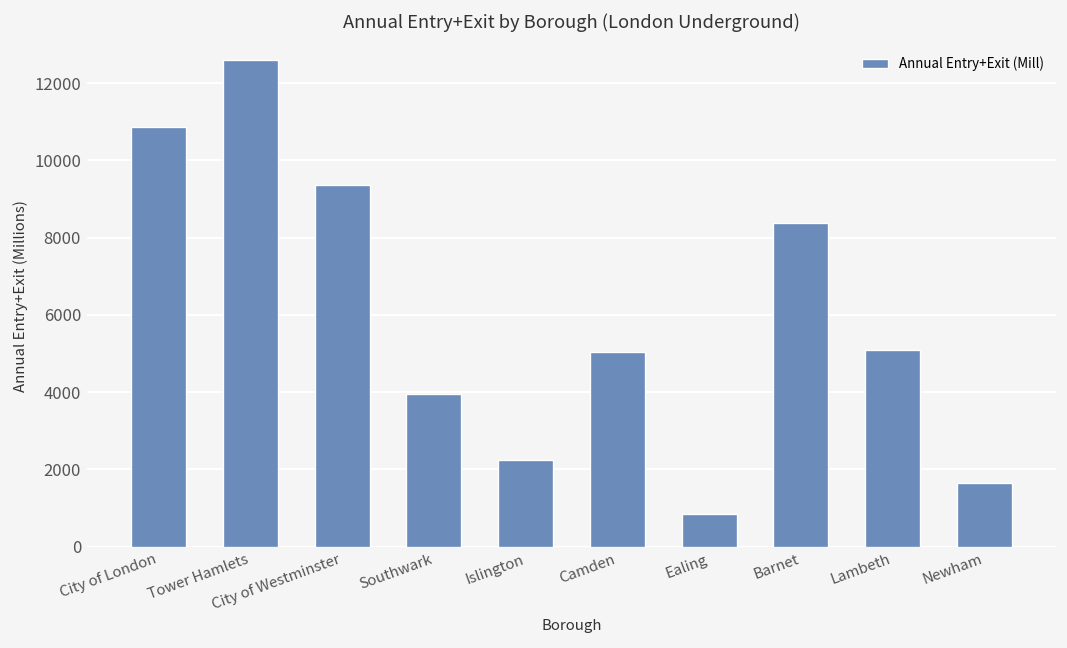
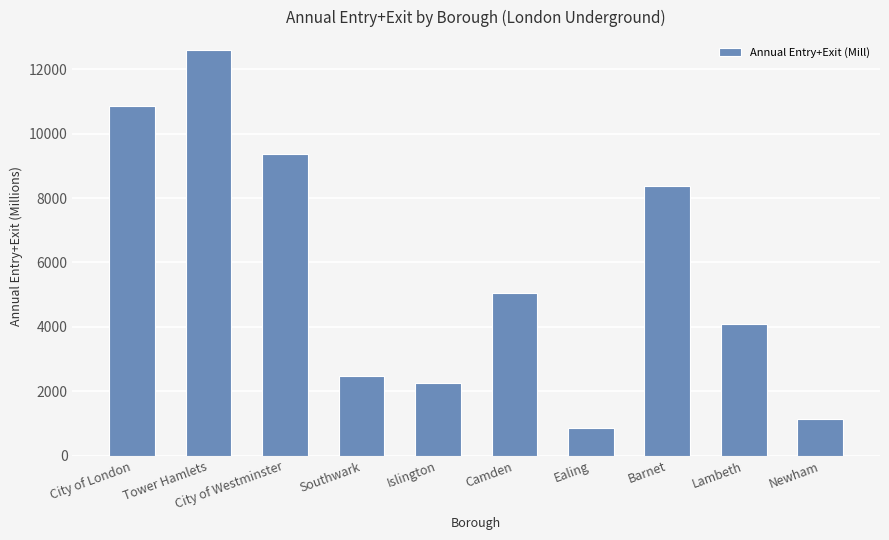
  {
    "City of London": 10900,
    "Tower Hamlets": 12600,
    "City of Westminster": 9400,
-   "Southwark": 4000,
+   "Southwark": 2500,
    "Islington": 2300,
    "Camden": 5000,
    "Ealing": 800,
    "Barnet": 8400,
-   "Lambeth": 5100,
-   "Newham": 1700
+   "Lambeth": 4100,
+   "Newham": 1100
  }
